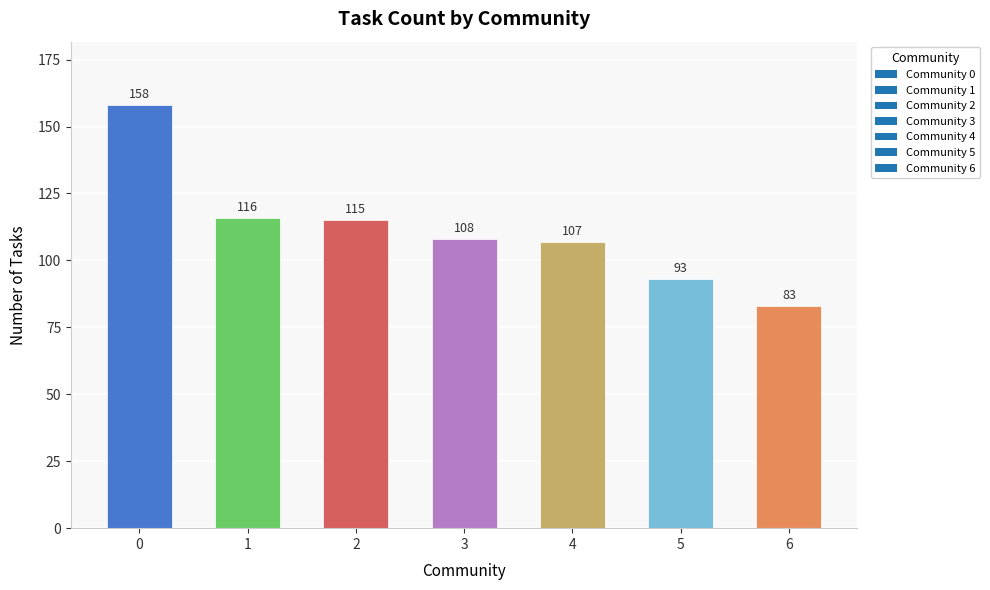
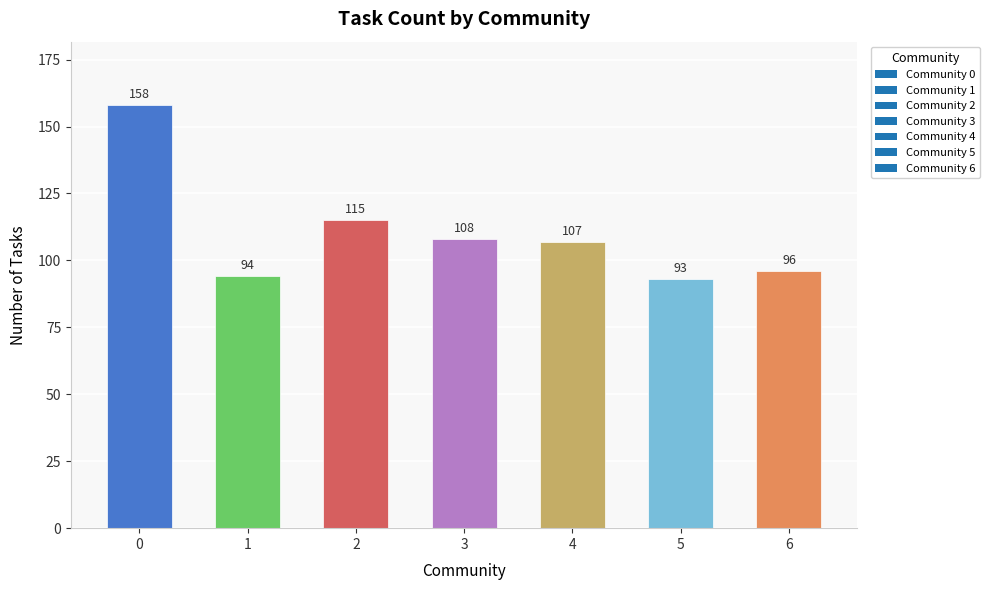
  {
    "0": 158,
-   "1": 116,
+   "1": 94,
    "2": 115,
    "3": 108,
    "4": 107,
    "5": 93,
-   "6": 83
+   "6": 96
  }
